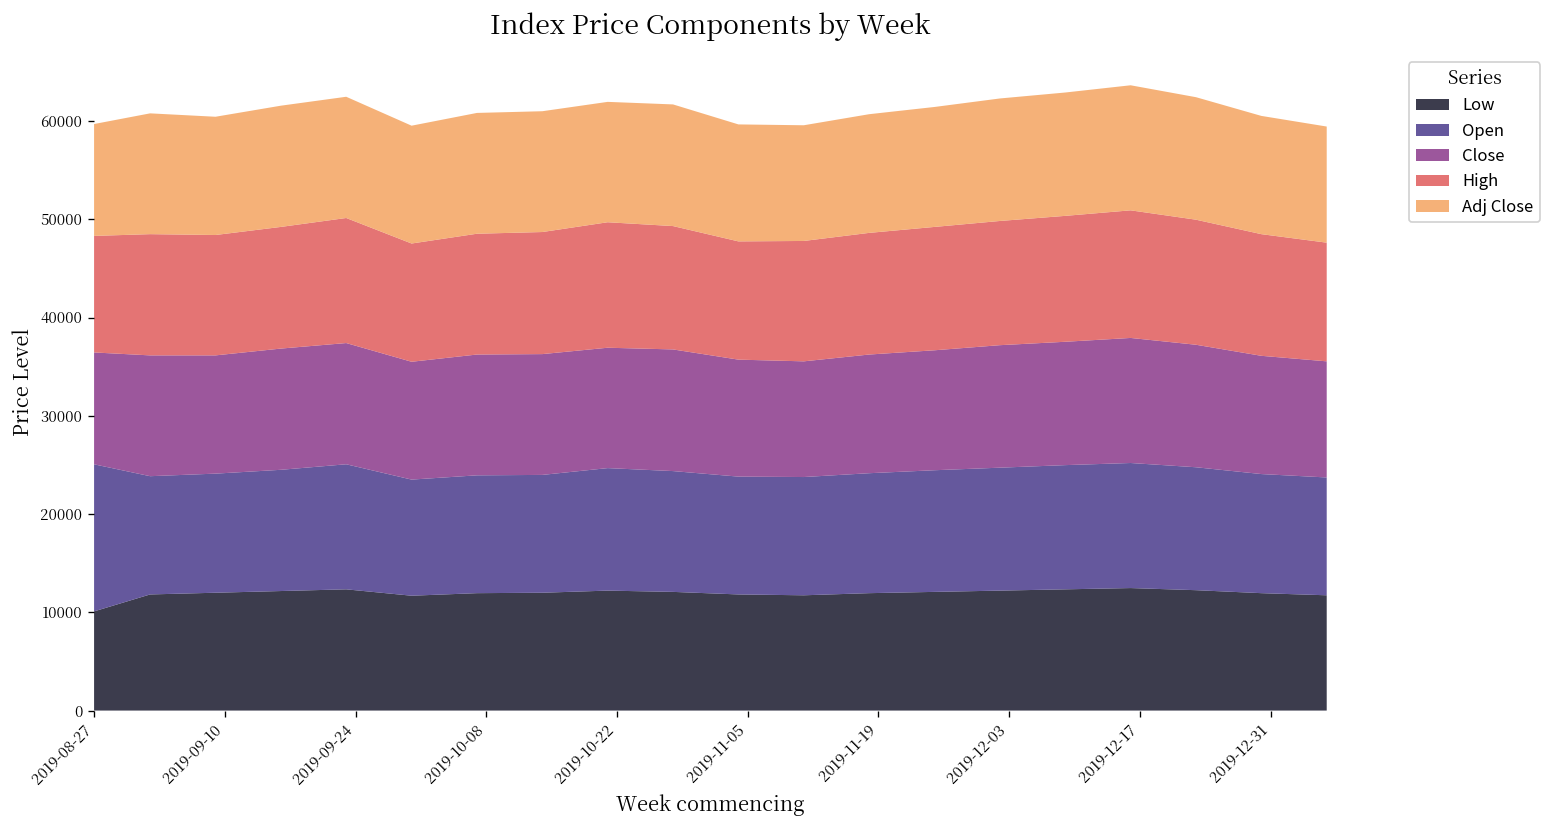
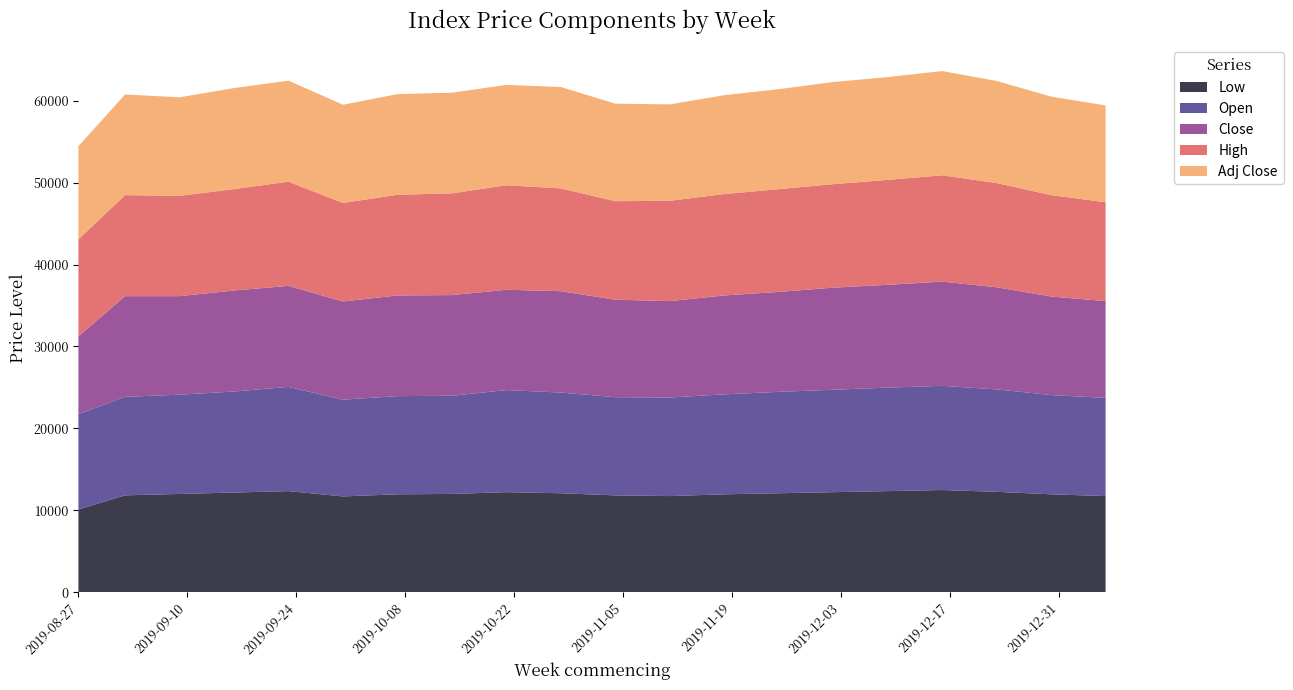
  {
    "Low": {
      "2019-08-27": 10000
    },
    "Open": {
-     "2019-08-27": 15000
+     "2019-08-27": 12000
    },
    "Close": {
-     "2019-08-27": 11000
+     "2019-08-27": 9000
    },
    "High": {
      "2019-08-27": 12000
    },
    "Adj Close": {
      "2019-08-27": 11000
    }
  }
